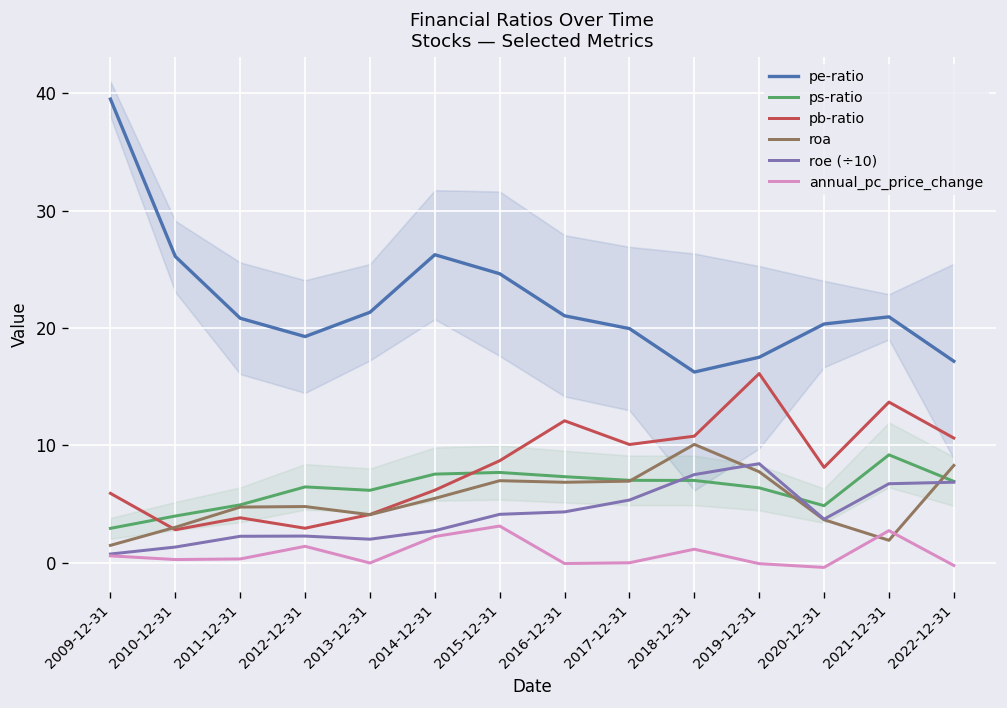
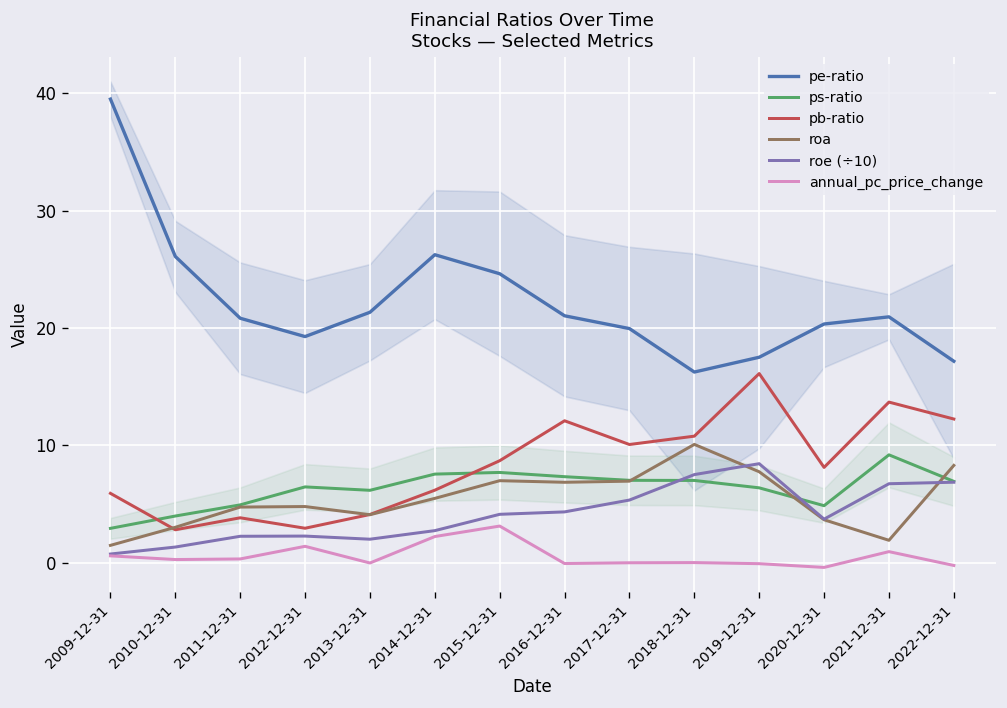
  {
    "pb-ratio": {
      "2009-12-31": 6,
      "2011-12-31": 4,
      "2012-12-31": 3,
      "2014-12-31": 6,
      "2015-12-31": 9,
      "2016-12-31": 12,
      "2017-12-31": 10,
      "2018-12-31": 11,
      "2019-12-31": 16,
      "2020-12-31": 8,
      "2021-12-31": 14,
-     "2022-12-31": 11
+     "2022-12-31": 12
    },
    "roa": {
      "2009-12-31": 1,
      "2012-12-31": 5,
      "2014-12-31": 5,
      "2015-12-31": 7,
      "2016-12-31": 7,
      "2018-12-31": 10,
      "2019-12-31": 8,
      "2021-12-31": 2,
      "2022-12-31": 8
    },
    "annual_pc_price_change": {
      "2010-12-31": 0,
      "2011-12-31": 0,
      "2012-12-31": 1,
      "2013-12-31": 0,
      "2014-12-31": 2,
      "2015-12-31": 3,
      "2016-12-31": 0,
      "2017-12-31": 0,
-     "2018-12-31": 1,
+     "2018-12-31": 0,
      "2019-12-31": 0,
      "2020-12-31": 0,
-     "2021-12-31": 3,
+     "2021-12-31": 1,
      "2022-12-31": 0
    }
  }
